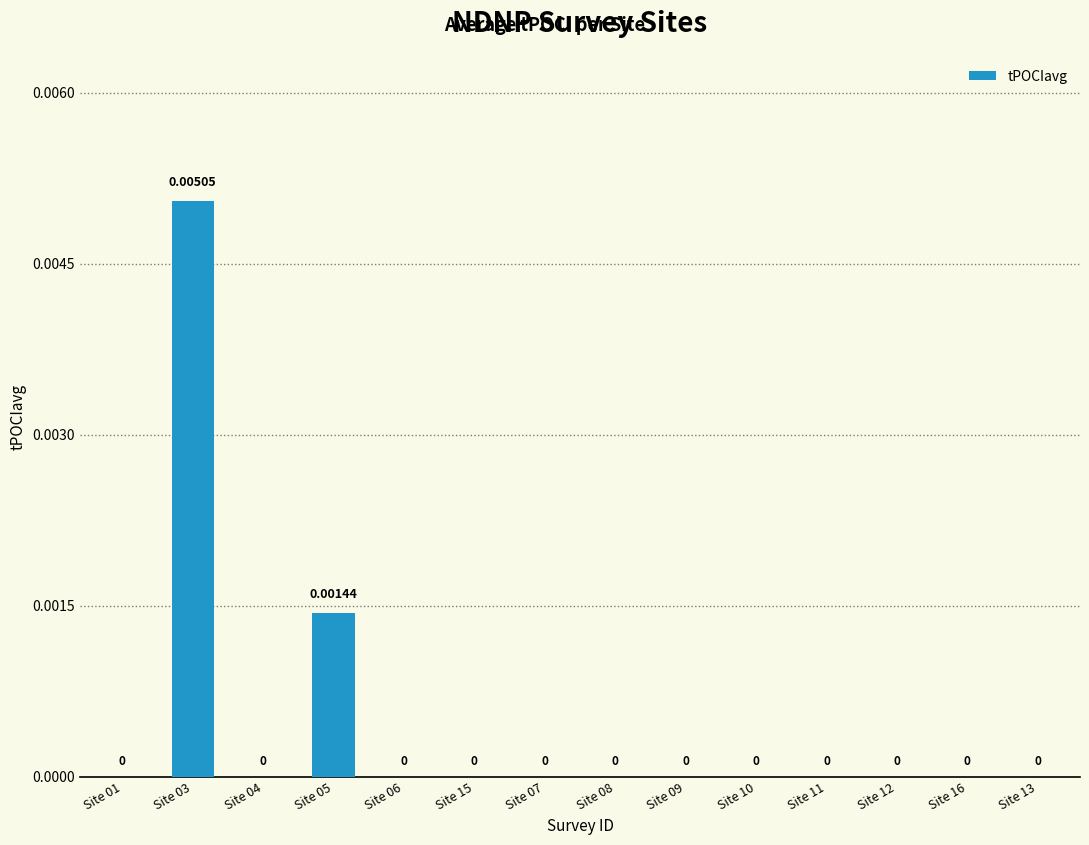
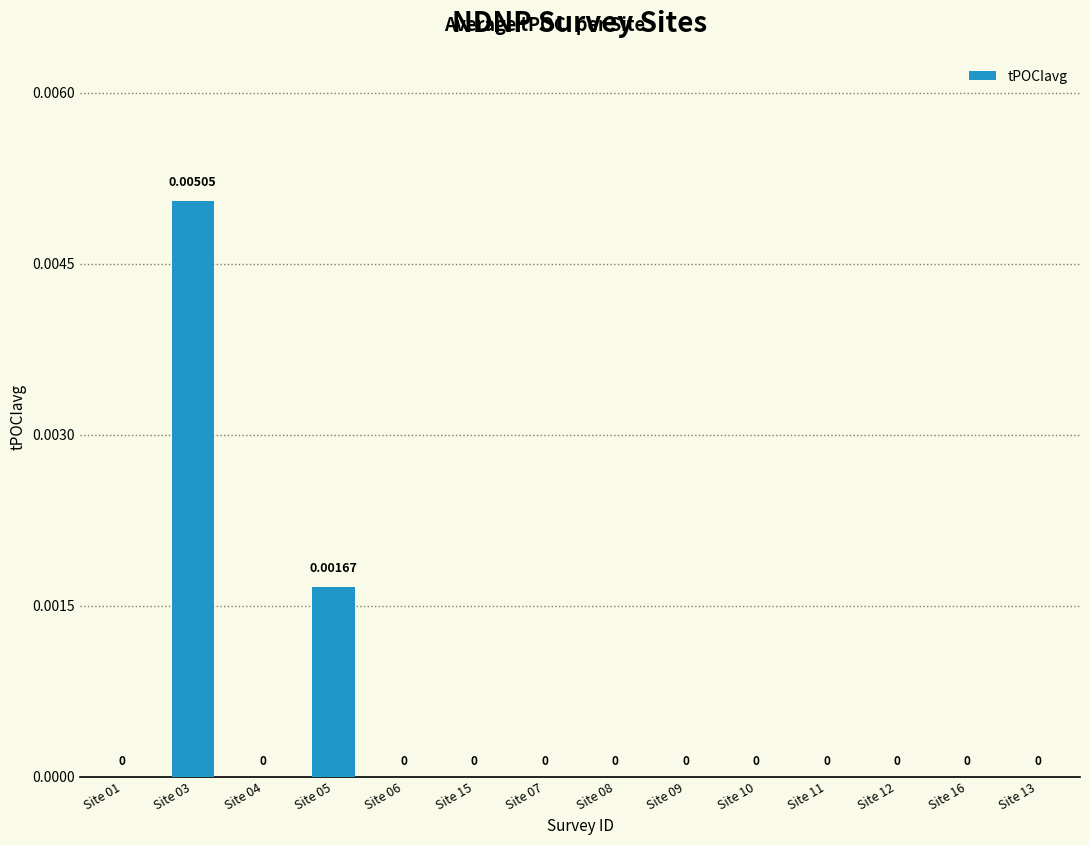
  {
    "Site 01": 0,
    "Site 03": 0.00505,
    "Site 04": 0,
-   "Site 05": 0.00144,
+   "Site 05": 0.00167,
    "Site 06": 0,
    "Site 15": 0,
    "Site 07": 0,
    "Site 08": 0,
    "Site 09": 0,
    "Site 10": 0,
    "Site 11": 0,
    "Site 12": 0,
    "Site 16": 0,
    "Site 13": 0
  }
